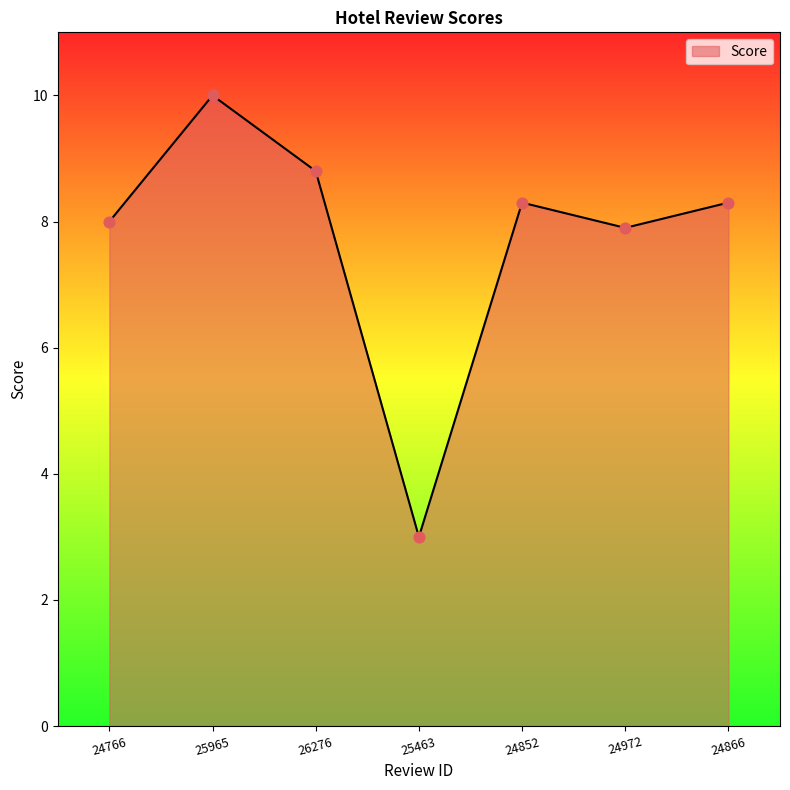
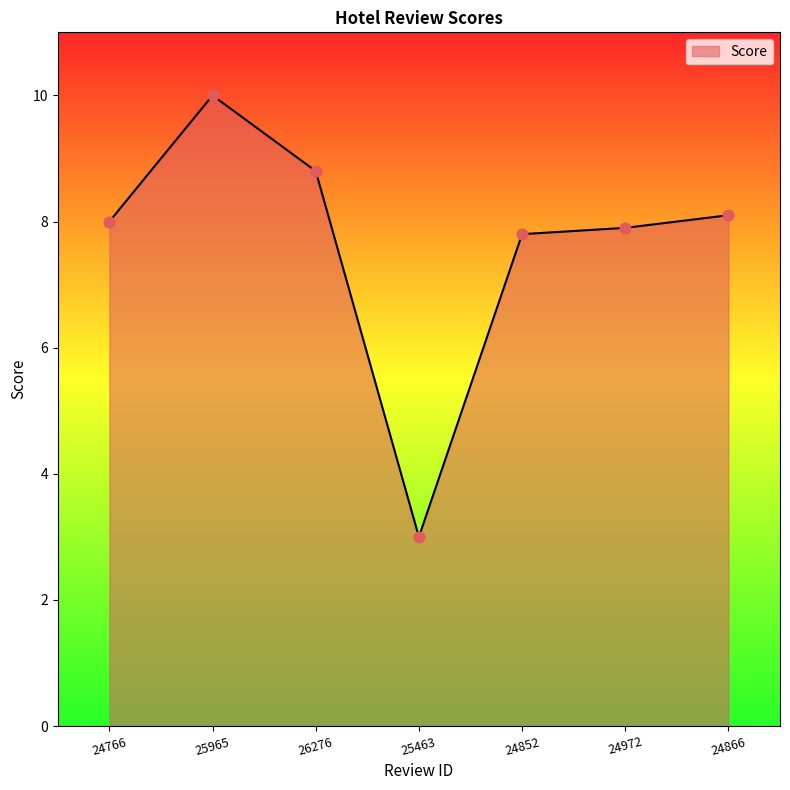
  {
    "24766": 8.0,
    "25965": 10.0,
    "26276": 8.8,
    "25463": 3.0,
-   "24852": 8.3,
+   "24852": 7.8,
    "24972": 7.9,
-   "24866": 8.3
+   "24866": 8.1
  }
